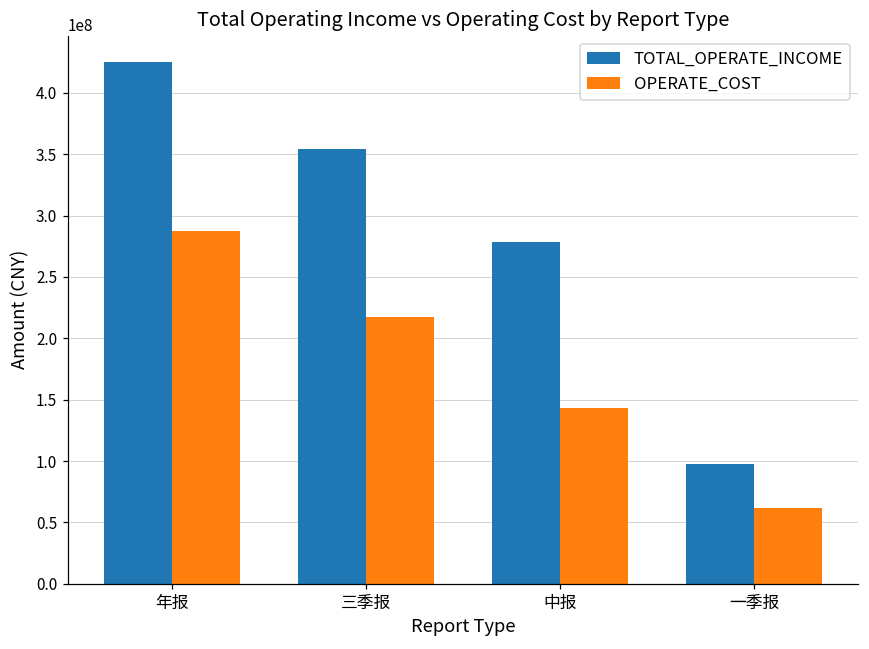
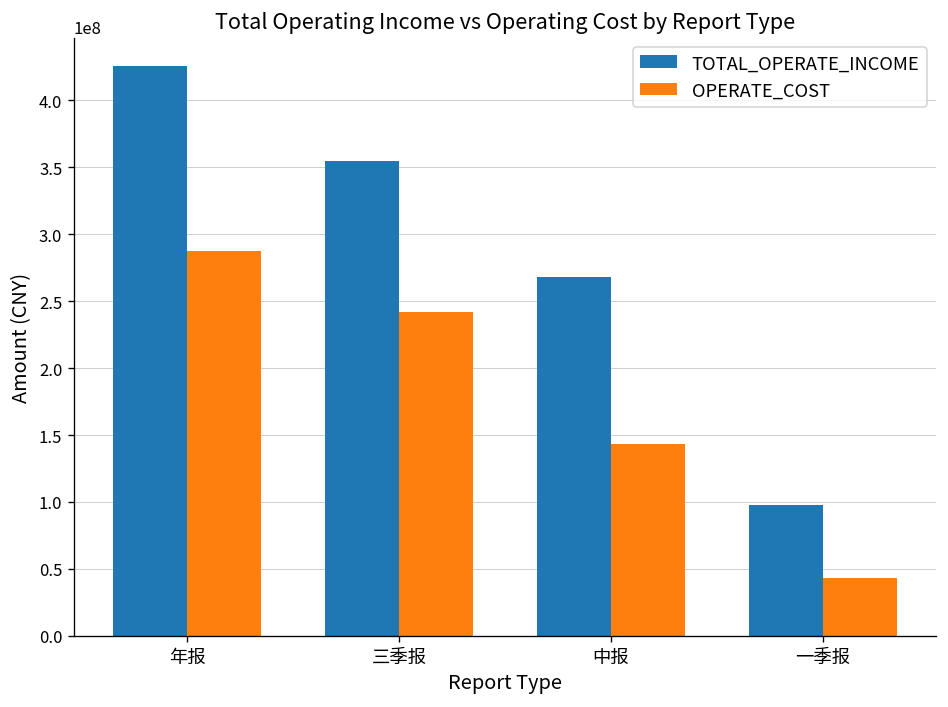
  {
    "TOTAL_OPERATE_INCOME": {
      "年报": 425000000,
      "三季报": 354000000,
-     "中报": 278000000,
+     "中报": 268000000,
      "一季报": 98000000
    },
    "OPERATE_COST": {
      "年报": 287000000,
-     "三季报": 217000000,
+     "三季报": 242000000,
      "中报": 143000000,
-     "一季报": 62000000
+     "一季报": 44000000
    }
  }
